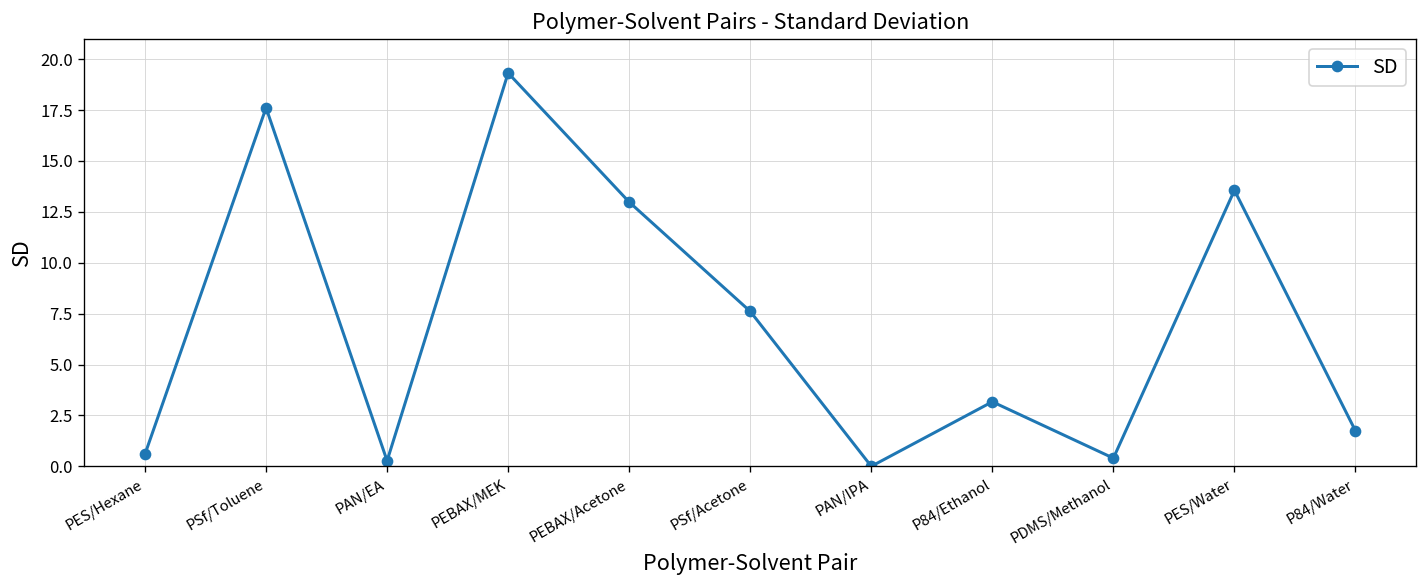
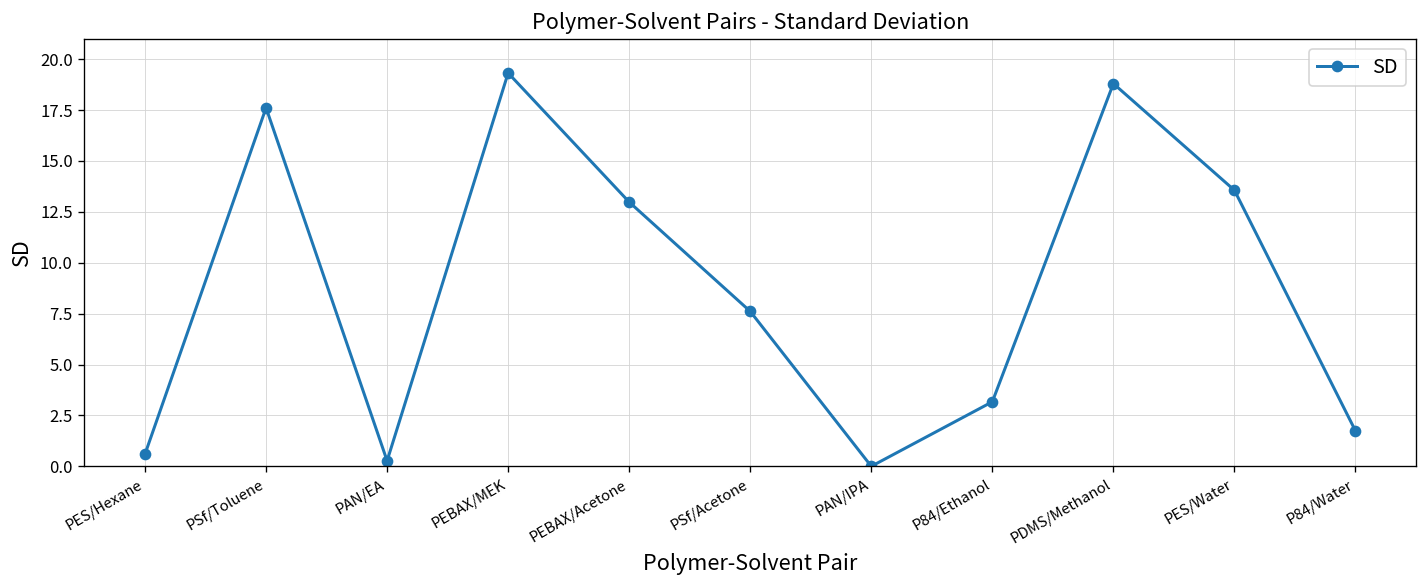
  {
    "PES/Hexane": 0.6,
    "PSf/Toluene": 17.6,
    "PAN/EA": 0.3,
    "PEBAX/MEK": 19.3,
    "PEBAX/Acetone": 13.0,
    "PSf/Acetone": 7.6,
    "PAN/IPA": 0.0,
    "P84/Ethanol": 3.2,
-   "PDMS/Methanol": 0.4,
+   "PDMS/Methanol": 18.8,
    "PES/Water": 13.6,
    "P84/Water": 1.7
  }
